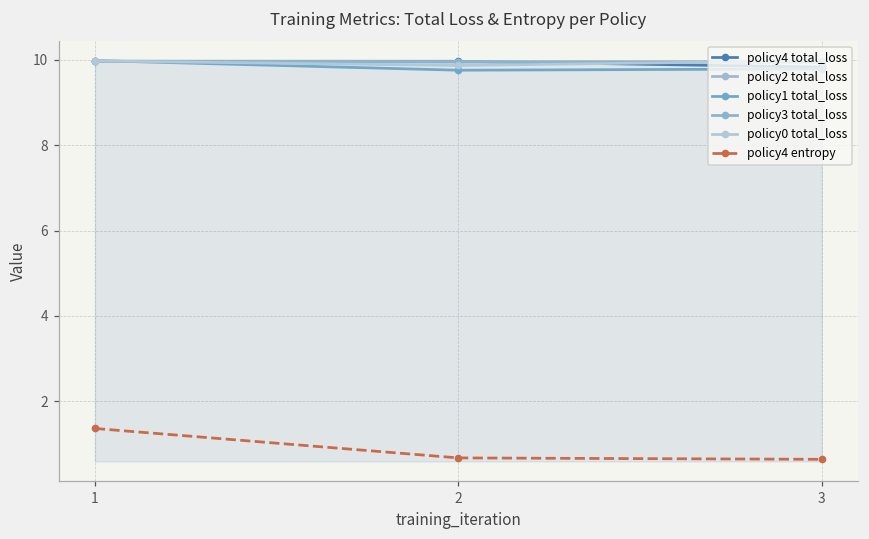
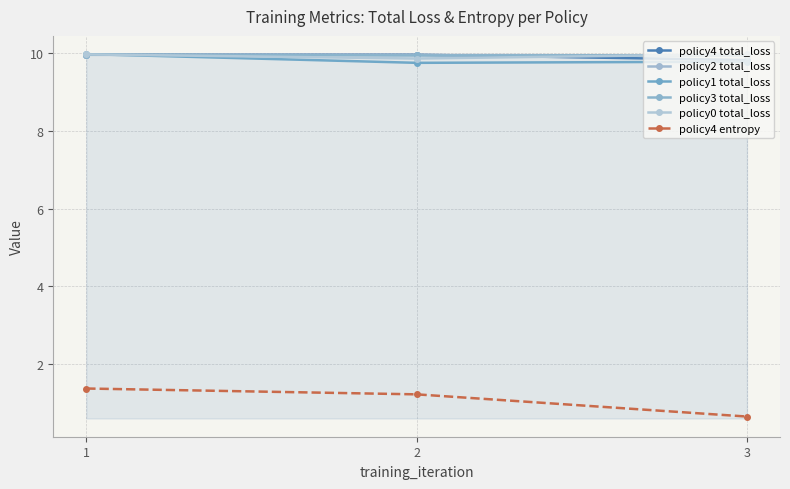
  {
    "policy4 entropy": {
      "1": 1.4,
-     "2": 0.7,
+     "2": 1.2,
      "3": 0.6
    }
  }
